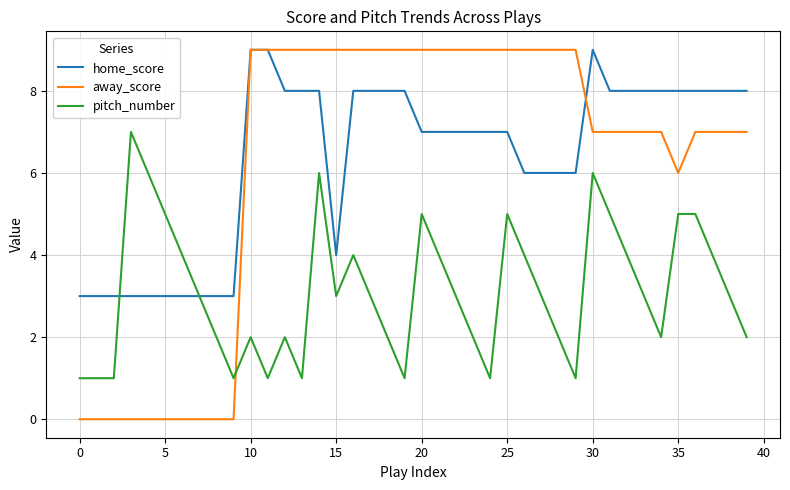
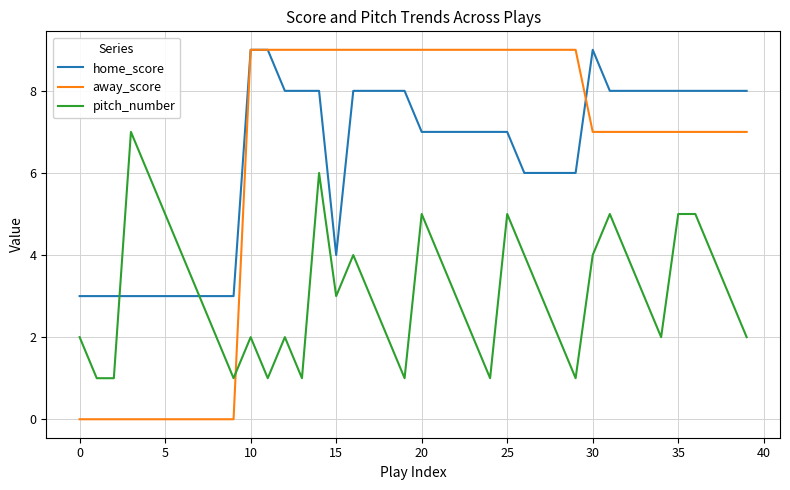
  {
    "home_score": {
      "0": 3,
      "5": 3,
      "15": 4,
      "20": 7,
      "25": 7,
      "30": 9,
      "35": 8
    },
    "away_score": {
      "0": 0,
      "5": 0,
      "15": 9,
      "20": 9,
      "25": 9,
      "30": 7,
-     "35": 6
+     "35": 7
    },
    "pitch_number": {
-     "0": 1,
+     "0": 2,
      "5": 5,
      "10": 2,
      "15": 3,
      "20": 5,
      "25": 5,
-     "30": 6,
+     "30": 4,
      "35": 5
    }
  }
